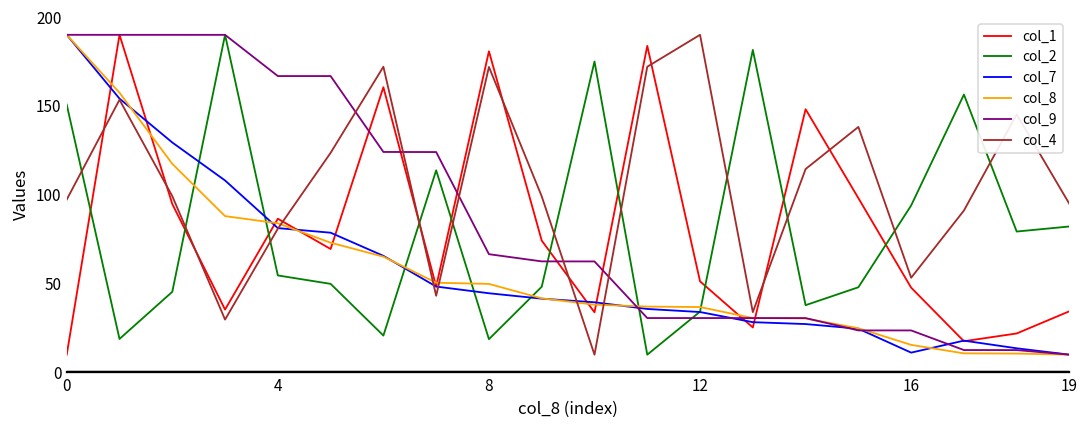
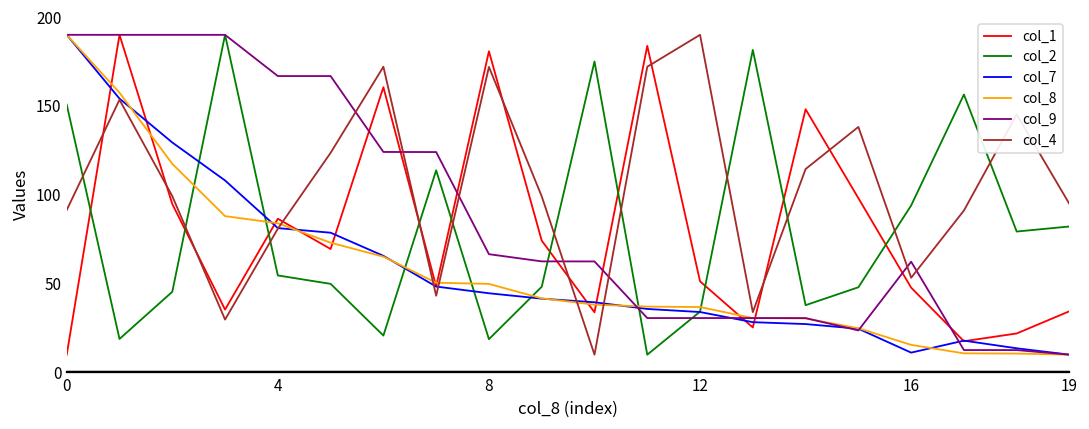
  {
    "col_1": {
      "0": 10,
      "4": 87,
      "8": 181,
      "12": 51,
      "16": 48,
      "19": 34
    },
    "col_2": {
      "0": 151,
      "4": 55,
      "8": 19,
      "16": 94,
      "19": 82
    },
    "col_7": {
      "8": 45,
      "16": 11
    },
    "col_8": {
      "4": 84,
      "8": 50,
      "12": 37,
      "16": 16
    },
    "col_9": {
      "4": 167,
      "8": 67,
      "12": 31,
-     "16": 24
+     "16": 62
    },
    "col_4": {
-     "0": 97,
+     "0": 91,
      "8": 172,
      "12": 190,
      "16": 53,
      "19": 95
    }
  }
